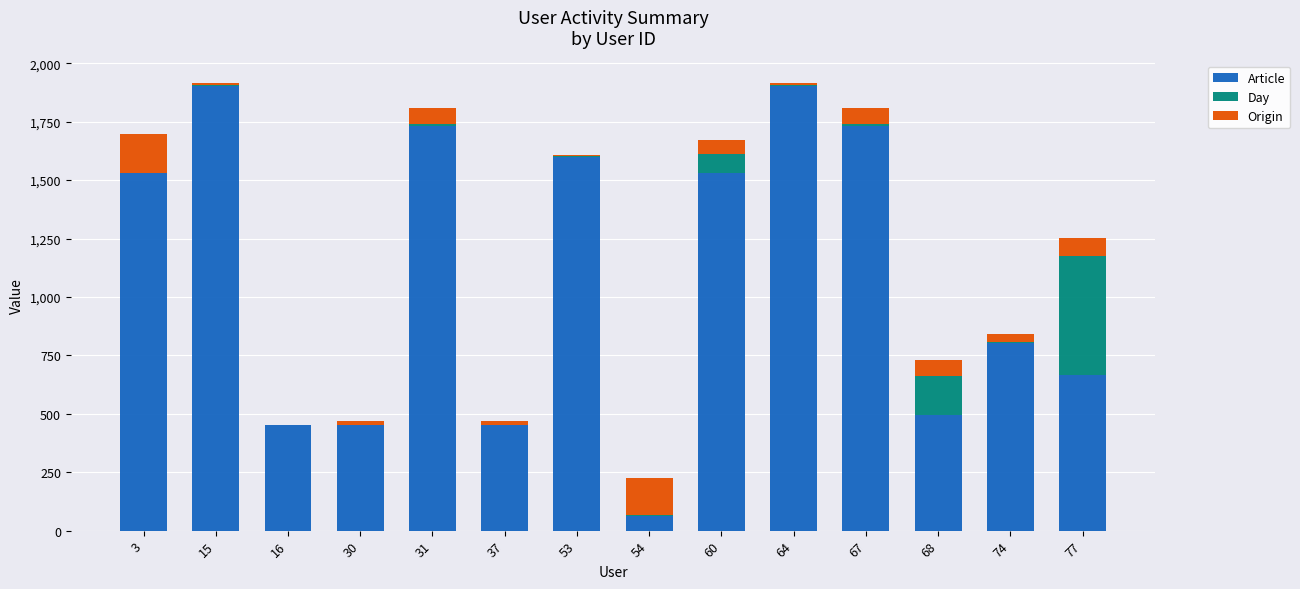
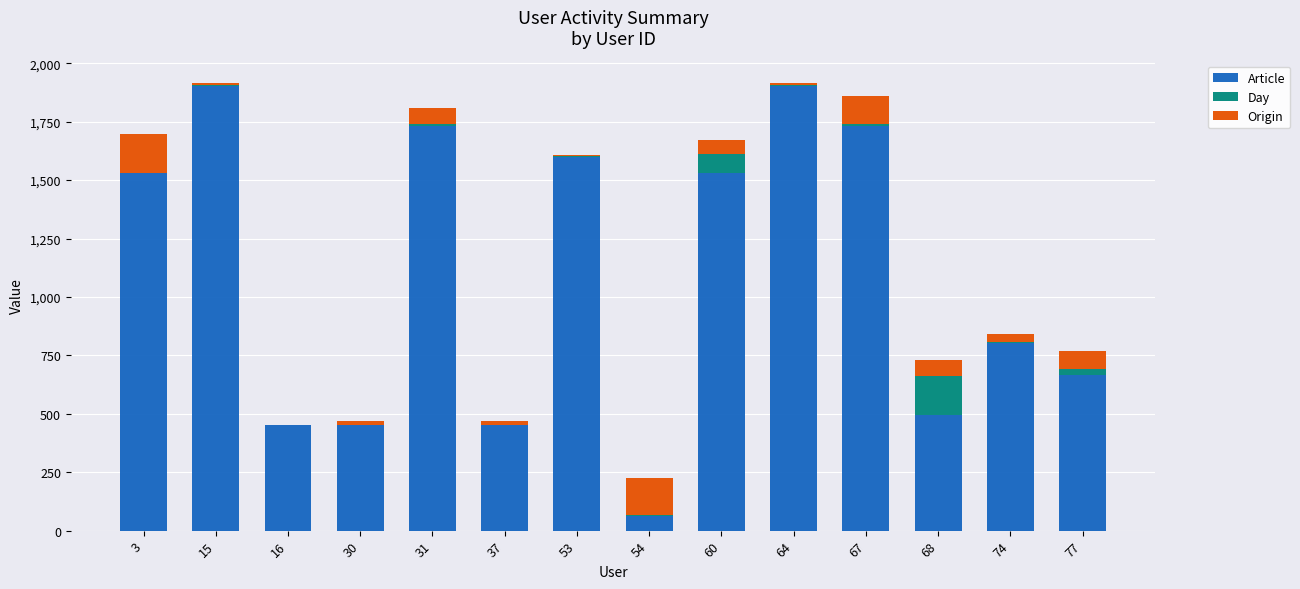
  {
    "Article": {
      "3": "1,530",
      "15": "1,900",
      "16": "450",
      "30": "450",
      "31": "1,730",
      "37": "450",
      "53": "1,600",
      "54": "60",
      "60": "1,530",
      "64": "1,900",
      "67": "1,730",
      "68": "500",
      "74": "800",
      "77": "670"
    },
    "Day": {
      "60": "80",
      "68": "170",
-     "77": "510"
+     "77": "20"
    },
    "Origin": {
      "3": "170",
      "15": "10",
      "16": "0",
      "30": "20",
      "31": "70",
      "37": "20",
      "54": "160",
      "60": "60",
      "64": "10",
-     "67": "70",
+     "67": "120",
      "68": "70",
      "74": "30",
      "77": "80"
    }
  }
